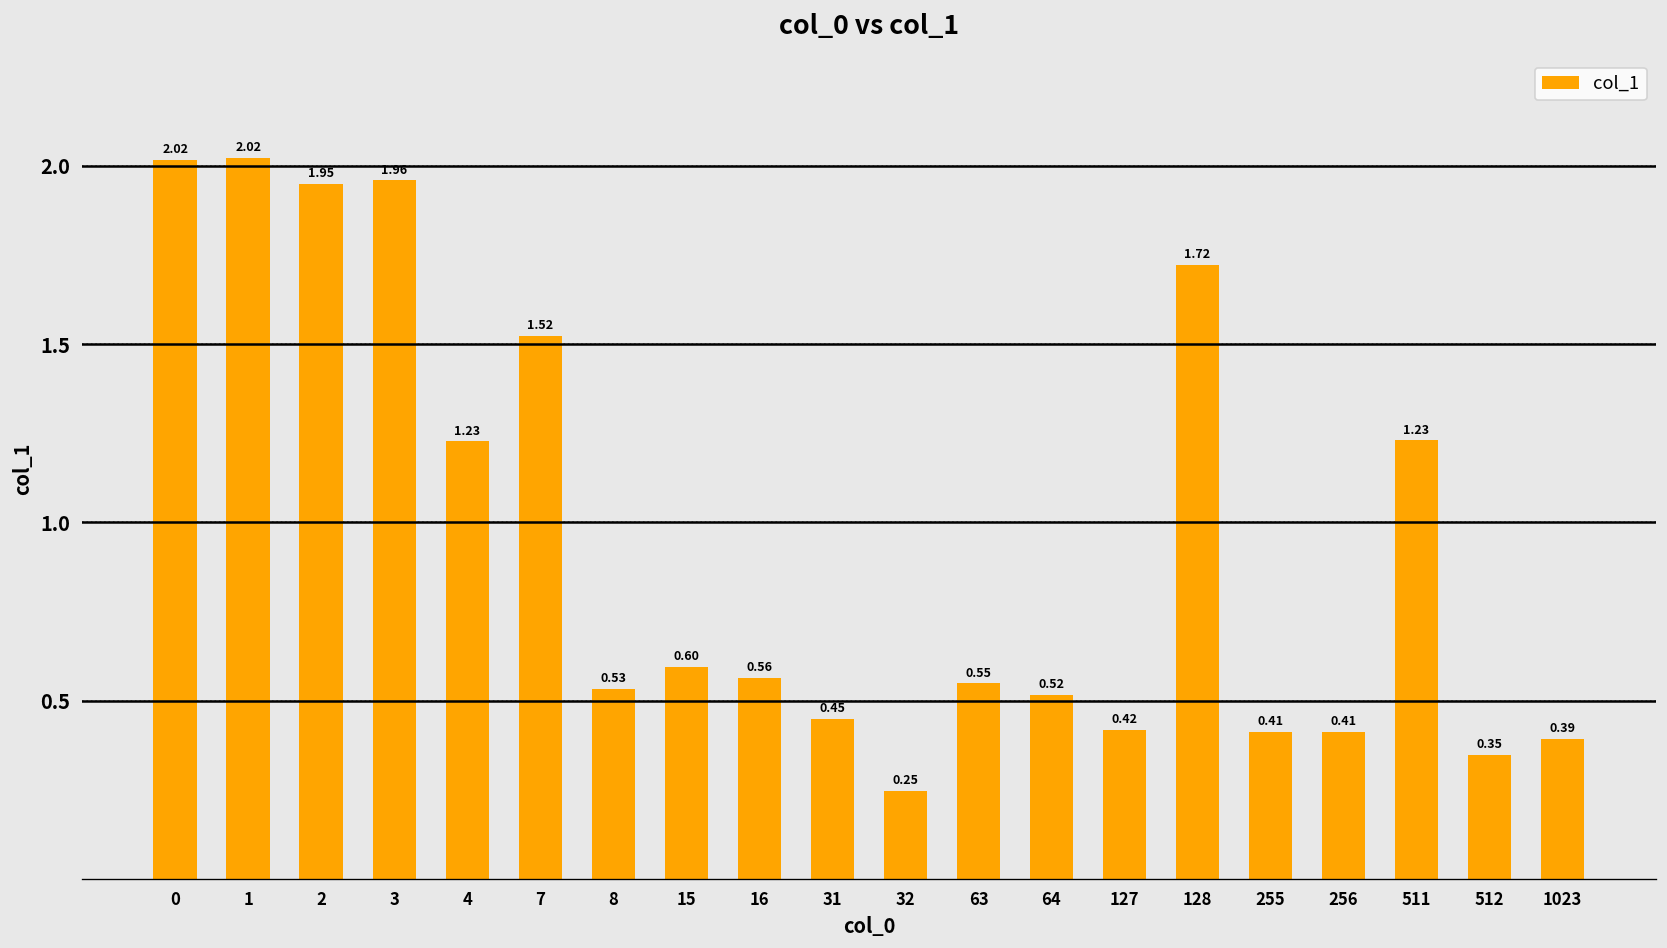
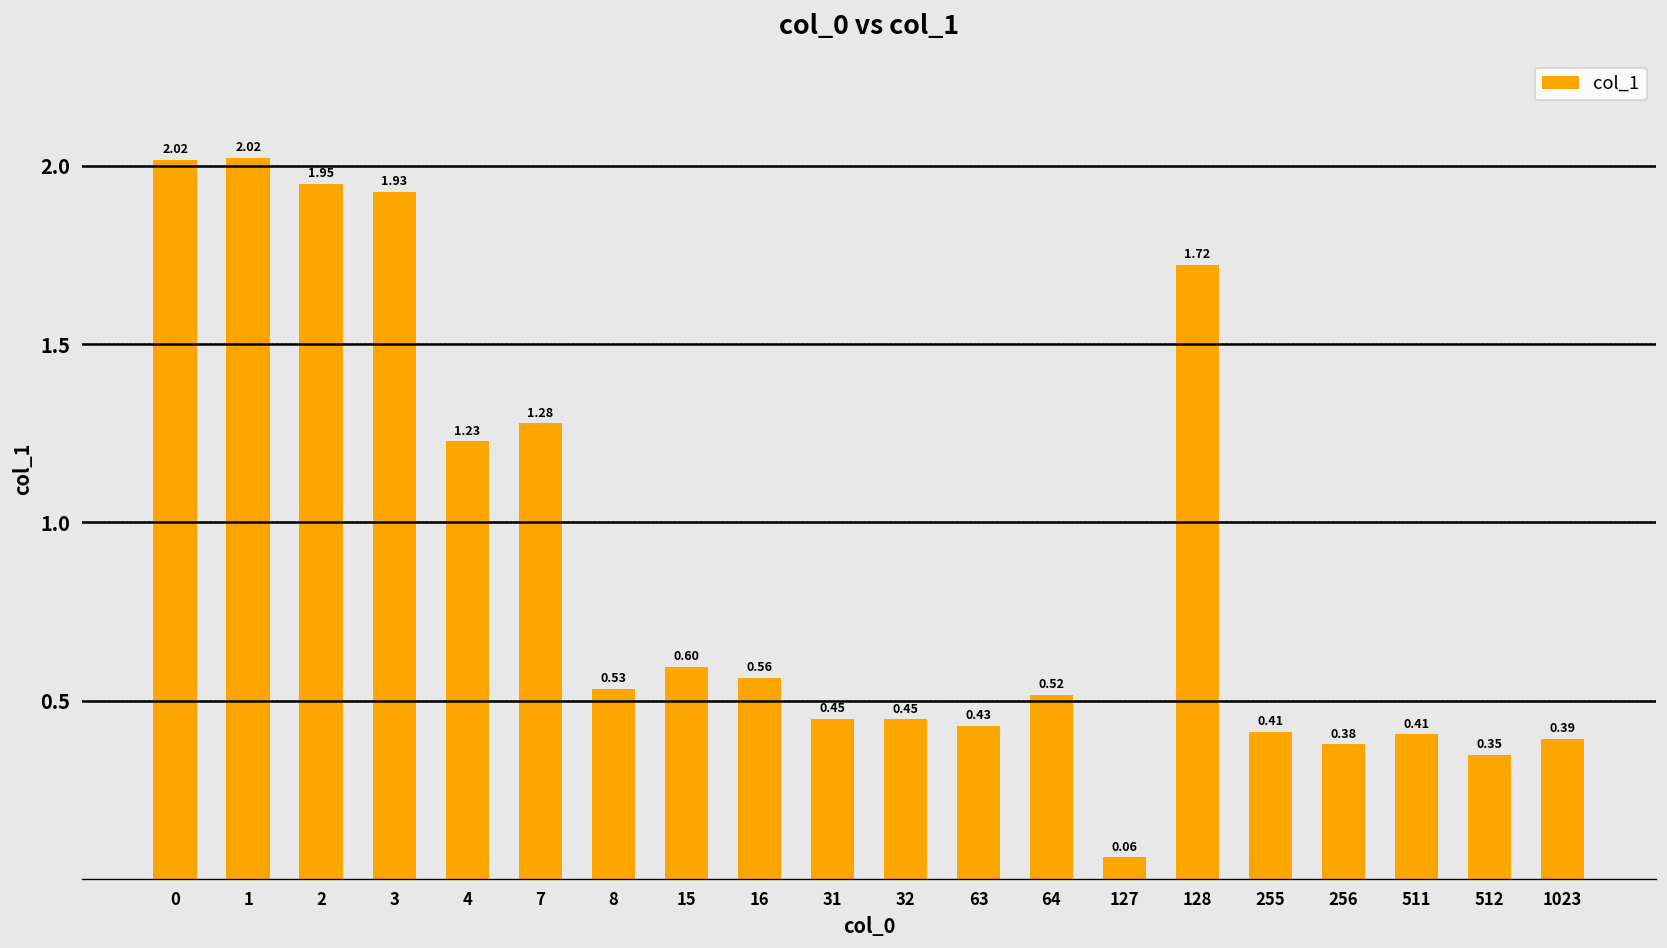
  {
    "0": 2.02,
    "1": 2.02,
    "2": 1.95,
-   "3": 1.96,
+   "3": 1.93,
    "4": 1.23,
-   "7": 1.52,
+   "7": 1.28,
    "8": 0.53,
    "15": 0.60,
    "16": 0.56,
    "31": 0.45,
-   "32": 0.25,
-   "63": 0.55,
+   "32": 0.45,
+   "63": 0.43,
    "64": 0.52,
-   "127": 0.42,
+   "127": 0.06,
    "128": 1.72,
    "255": 0.41,
-   "256": 0.41,
-   "511": 1.23,
+   "256": 0.38,
+   "511": 0.41,
    "512": 0.35,
    "1023": 0.39
  }
